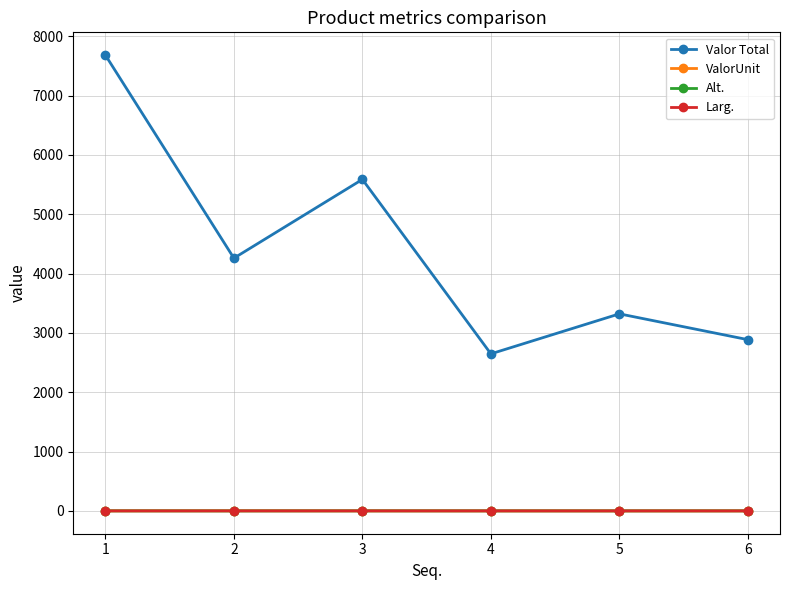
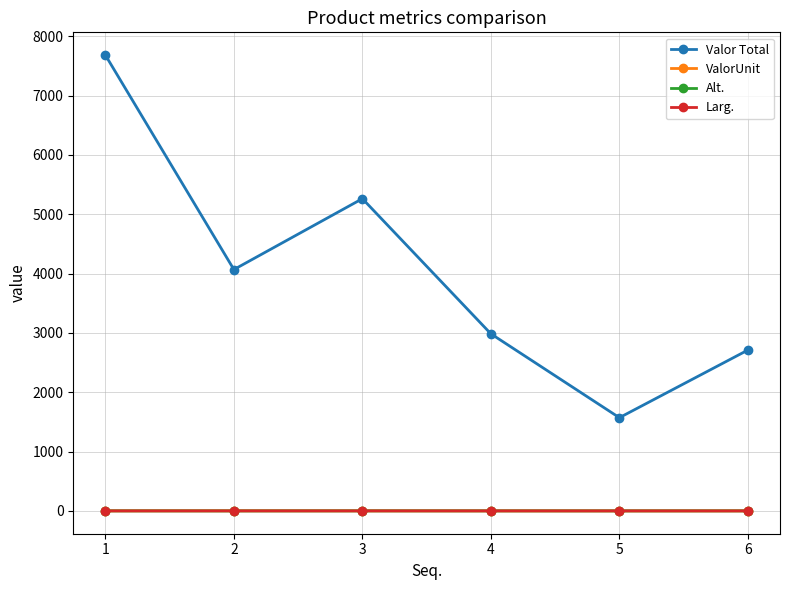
  {
    "Valor Total": {
      "1": 7700,
-     "2": 4300,
-     "3": 5600,
-     "4": 2600,
-     "5": 3300,
-     "6": 2900
+     "2": 4100,
+     "3": 5300,
+     "4": 3000,
+     "5": 1600,
+     "6": 2700
    },
    "Larg.": {
      "1": 0,
      "2": 0,
      "3": 0,
      "4": 0,
      "5": 0,
      "6": 0
    }
  }
